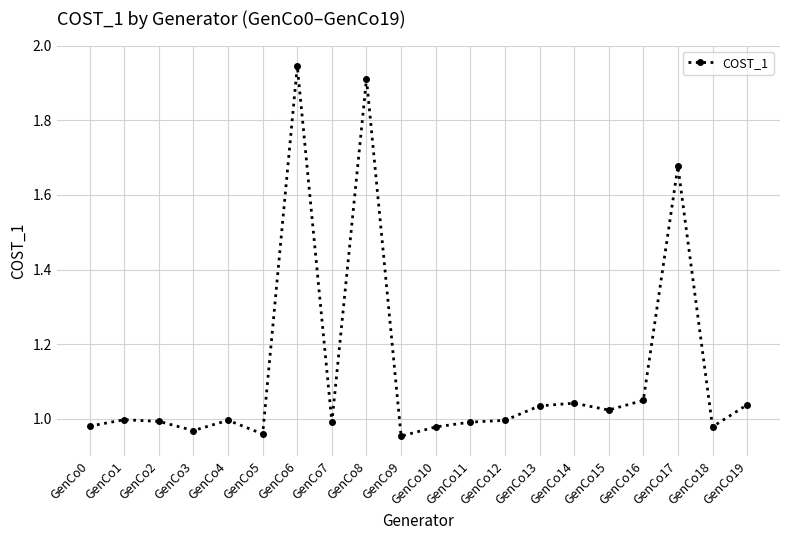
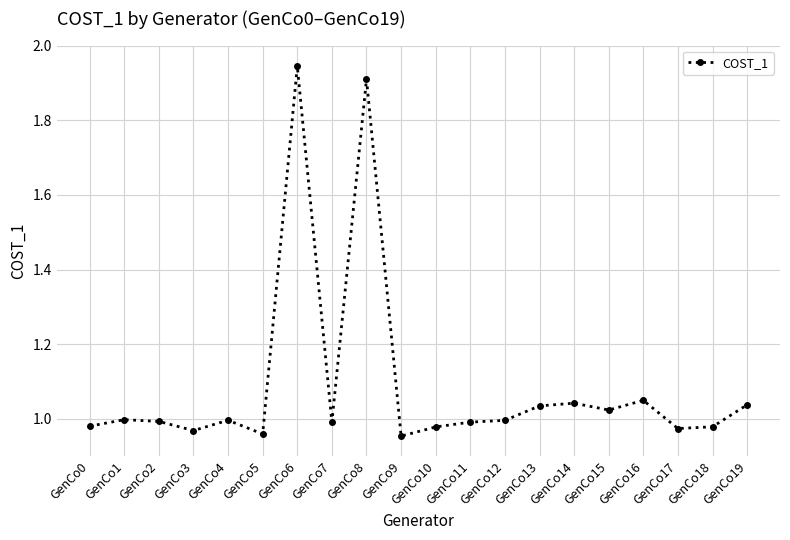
  {
    "GenCo0": 0.98,
    "GenCo1": 1.00,
    "GenCo2": 0.99,
    "GenCo3": 0.97,
    "GenCo4": 1.00,
    "GenCo5": 0.96,
    "GenCo6": 1.94,
    "GenCo7": 0.99,
    "GenCo8": 1.91,
    "GenCo9": 0.95,
    "GenCo10": 0.98,
    "GenCo11": 0.99,
    "GenCo12": 1.00,
    "GenCo13": 1.03,
    "GenCo14": 1.04,
    "GenCo15": 1.02,
    "GenCo16": 1.05,
-   "GenCo17": 1.68,
+   "GenCo17": 0.97,
    "GenCo18": 0.98,
    "GenCo19": 1.04
  }
